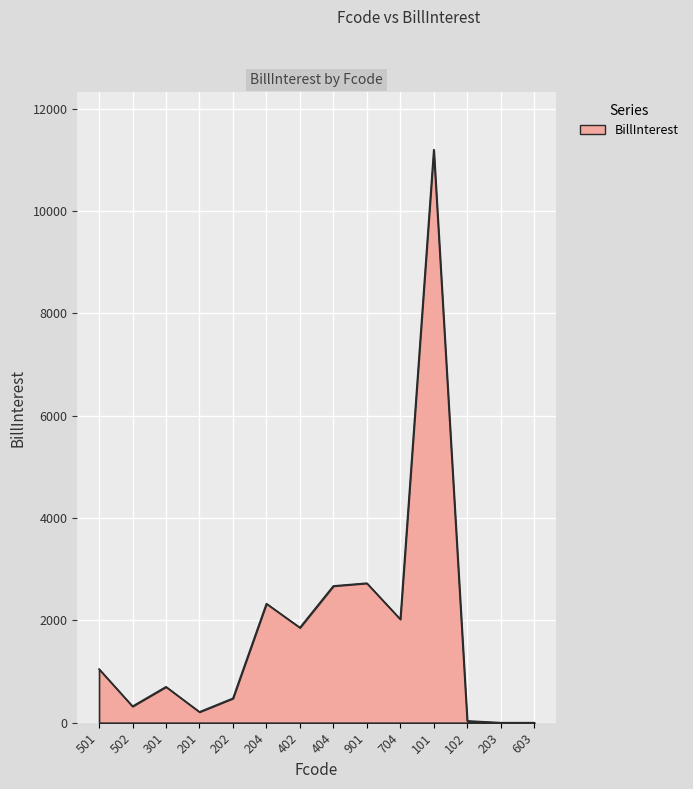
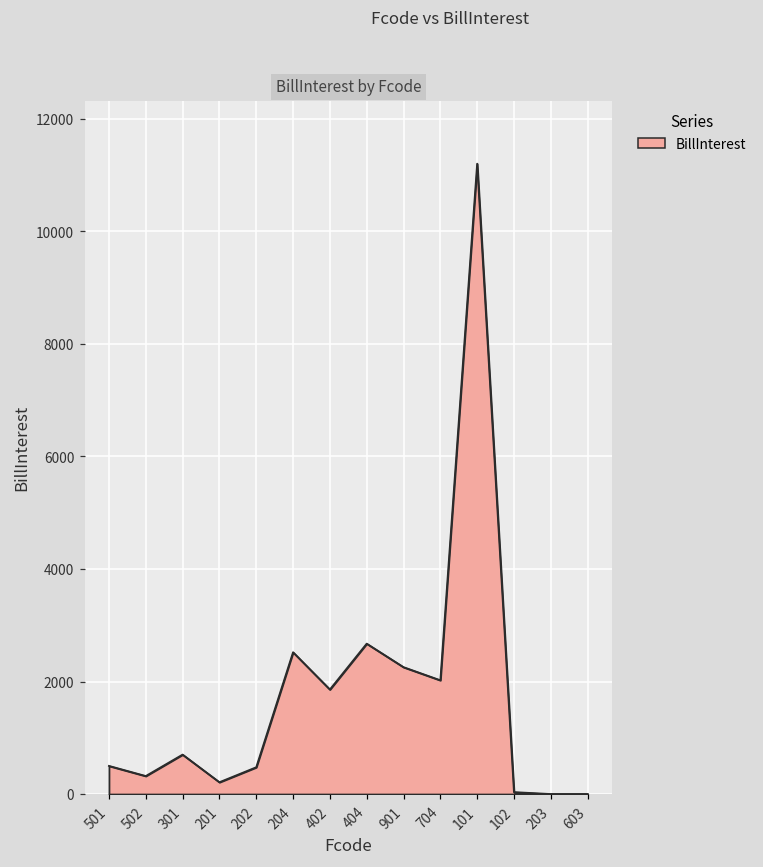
  {
-   "501": 1000,
+   "501": 500,
    "502": 300,
    "301": 700,
    "201": 200,
    "202": 500,
-   "204": 2300,
+   "204": 2500,
    "402": 1900,
    "404": 2700,
-   "901": 2700,
+   "901": 2300,
    "704": 2000,
    "101": 11200,
    "102": 0,
    "203": 0,
    "603": 0
  }
